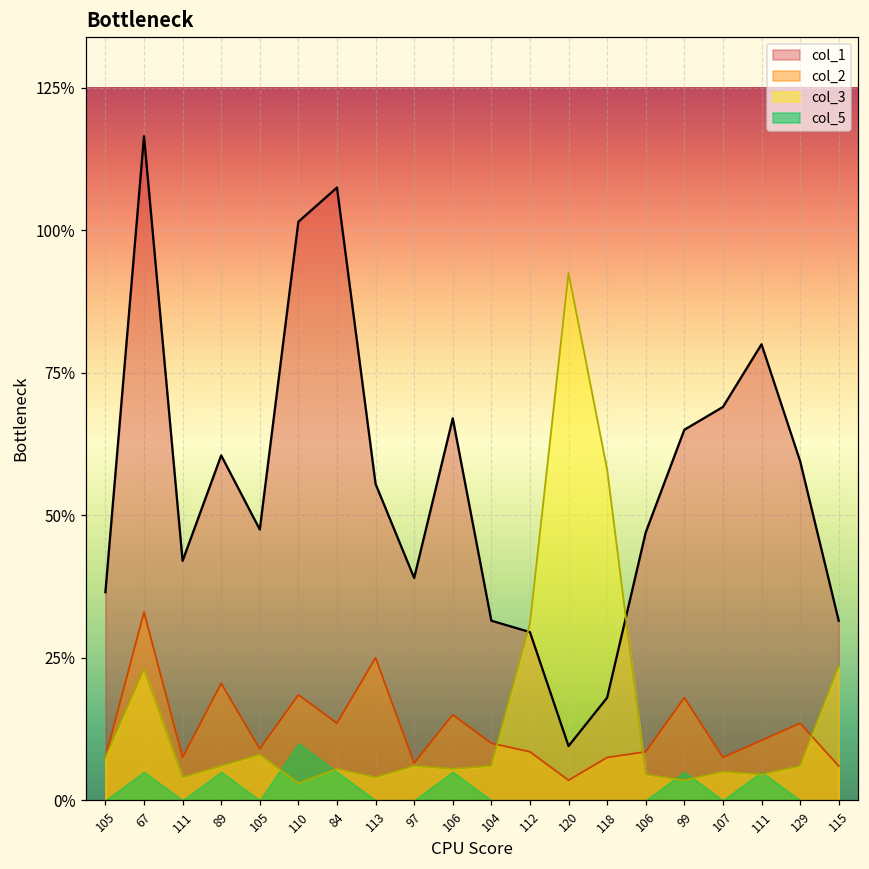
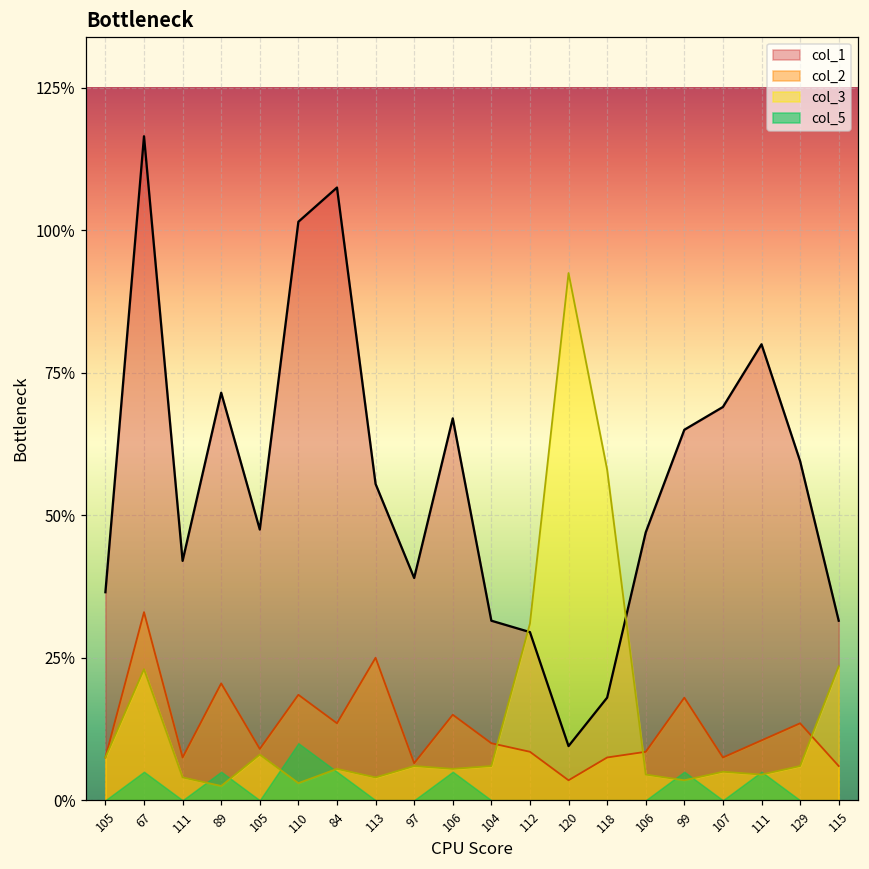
  {
    "col_1": {
      "67": "117%",
-     "89": "61%",
+     "89": "72%",
      "110": "102%",
      "84": "108%",
      "113": "56%",
      "97": "39%",
      "104": "32%",
      "112": "30%",
      "120": "10%",
      "118": "18%",
      "99": "65%",
      "107": "69%",
      "129": "60%",
      "115": "32%"
    },
    "col_2": {
      "67": "33%",
      "89": "21%",
      "110": "19%",
      "84": "14%",
      "113": "25%",
      "97": "7%",
      "104": "10%",
      "112": "9%",
      "120": "4%",
      "118": "8%",
      "99": "18%",
      "107": "8%",
      "129": "14%",
      "115": "6%"
    },
    "col_3": {
      "67": "23%",
-     "89": "6%",
+     "89": "3%",
      "110": "3%",
      "84": "6%",
      "113": "4%",
      "97": "6%",
      "104": "6%",
      "112": "31%",
      "120": "93%",
      "118": "58%",
      "99": "4%",
      "107": "5%",
      "129": "6%",
      "115": "24%"
    },
    "col_5": {
      "67": "5%",
      "89": "5%",
      "110": "10%",
      "84": "5%",
      "113": "0%",
      "97": "0%",
      "104": "0%",
      "112": "0%",
      "120": "0%",
      "118": "0%",
      "99": "5%",
      "107": "0%",
      "129": "0%",
      "115": "0%"
    }
  }
